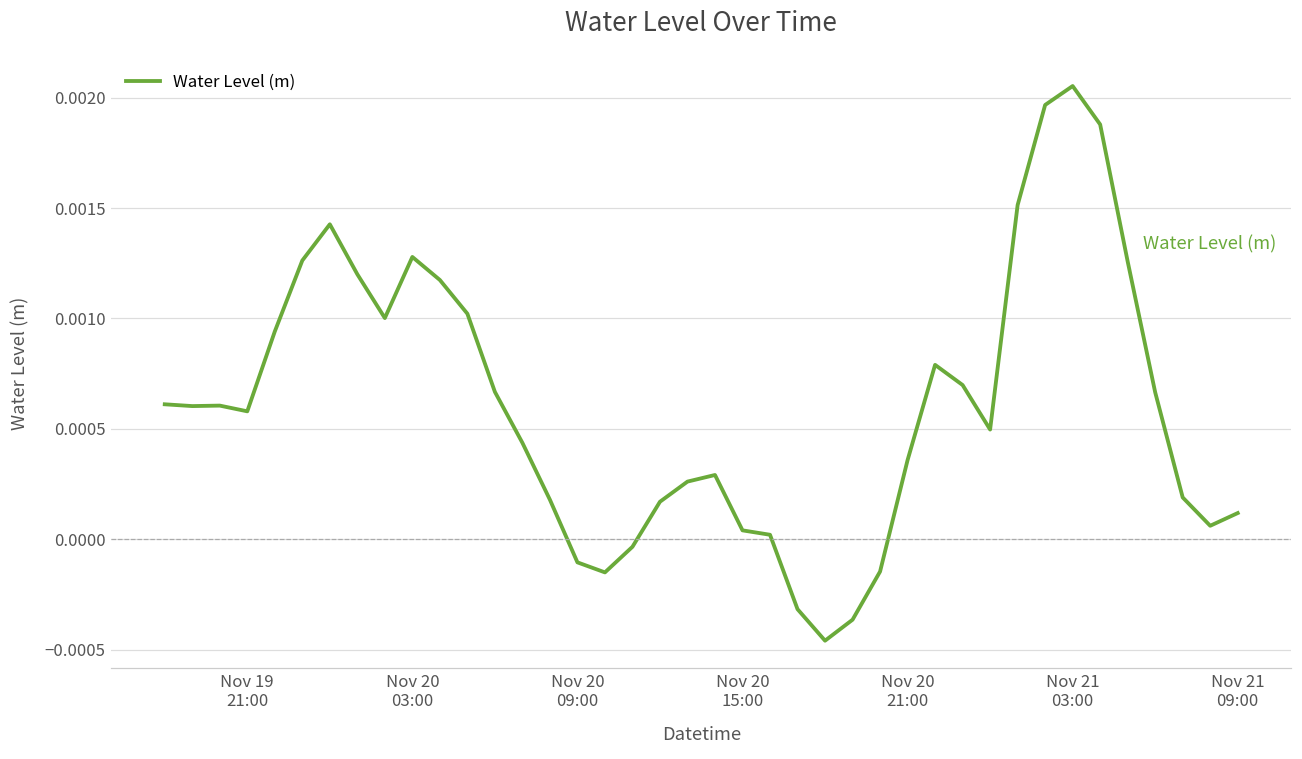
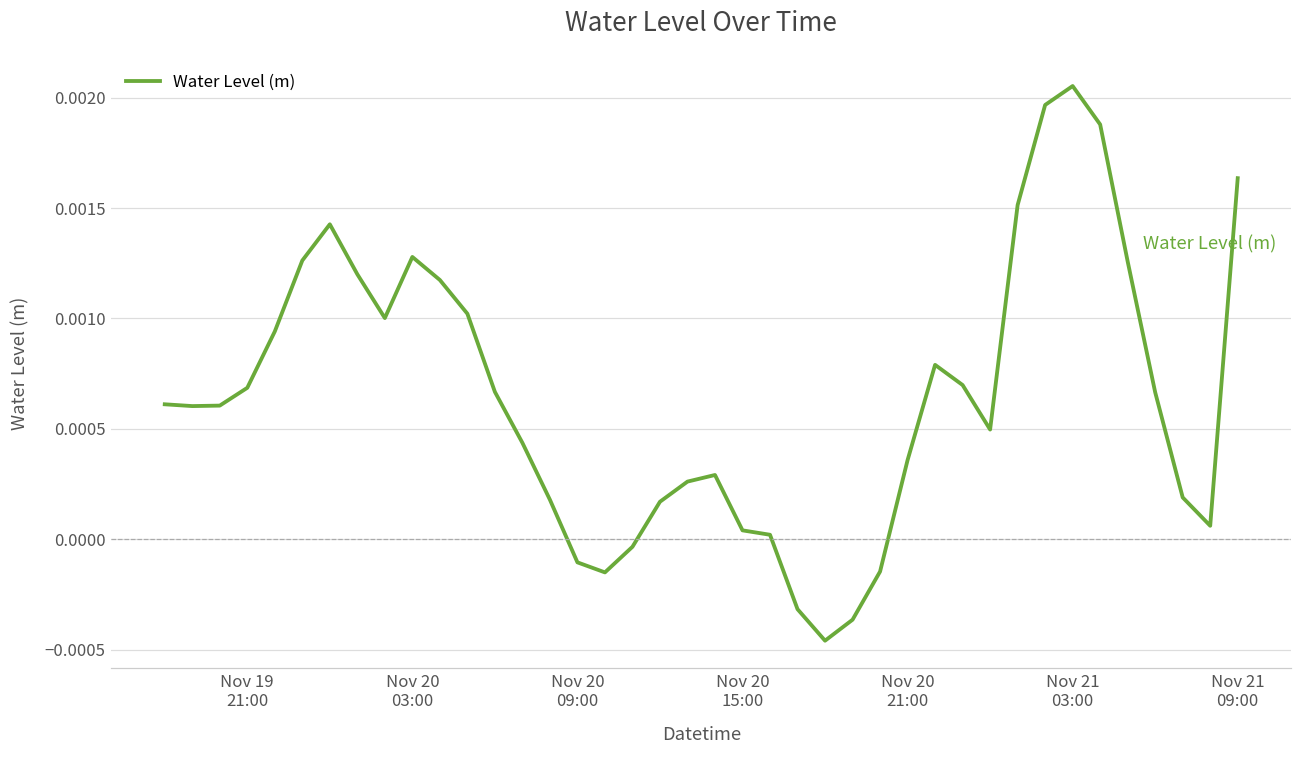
  {
-   "Nov 19 21:00": 0.00058,
+   "Nov 19 21:00": 0.00069,
    "Nov 20 03:00": 0.00128,
    "Nov 20 09:00": -0.00010,
    "Nov 20 15:00": 0.00004,
    "Nov 20 21:00": 0.00036,
    "Nov 21 03:00": 0.00205,
-   "Nov 21 09:00": 0.00012
+   "Nov 21 09:00": 0.00164
  }
